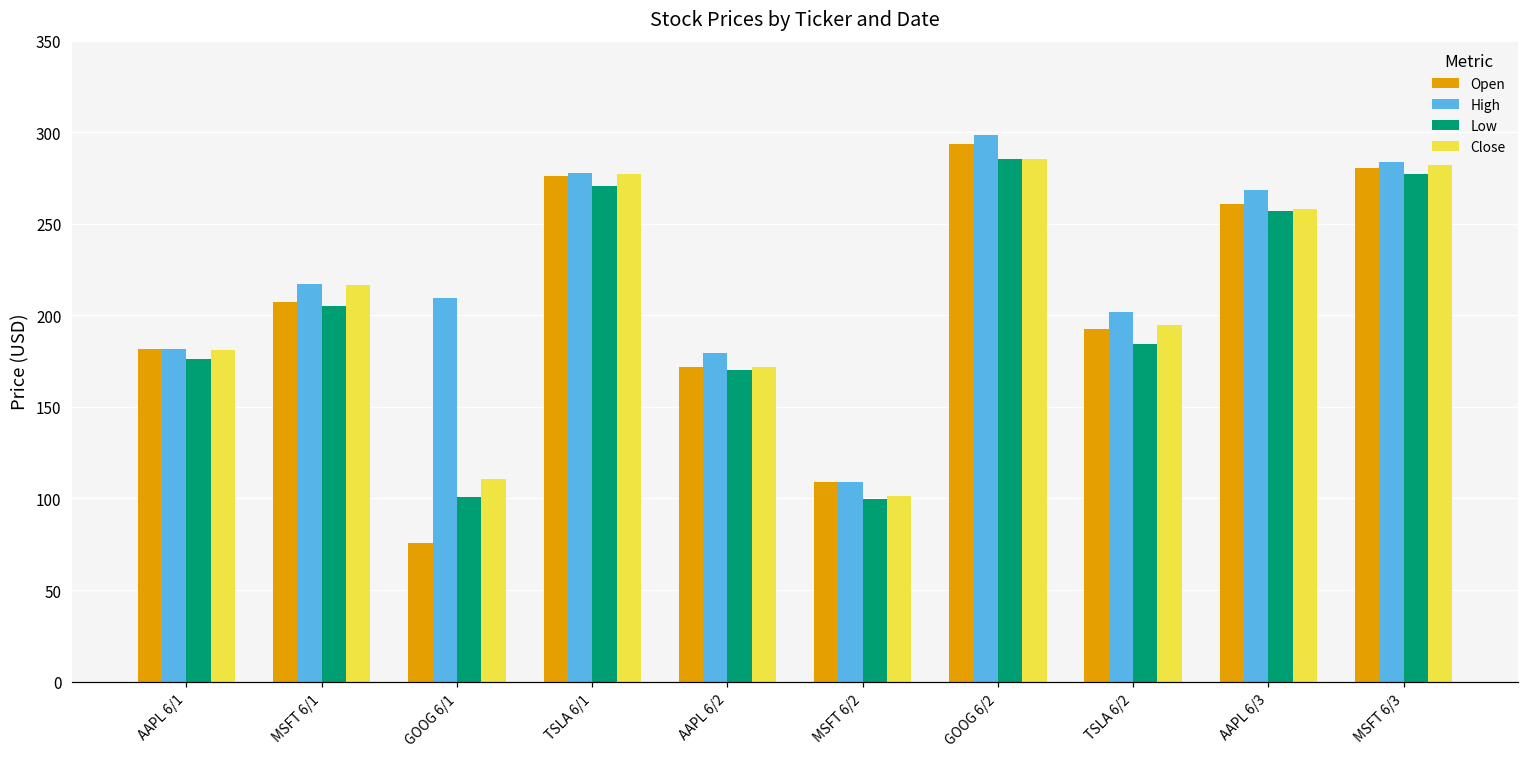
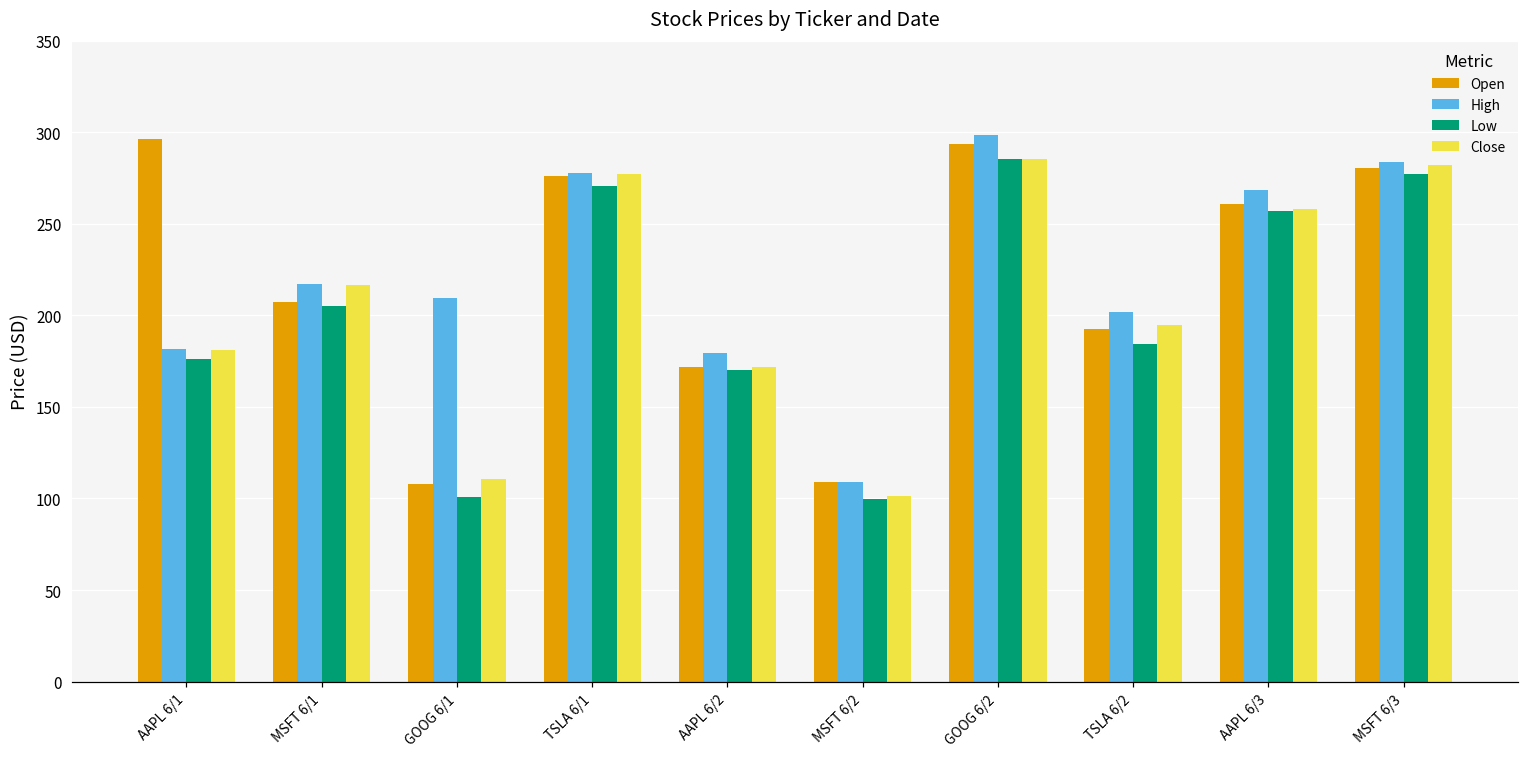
  {
    "Open": {
-     "AAPL 6/1": 182,
+     "AAPL 6/1": 296,
      "MSFT 6/1": 207,
-     "GOOG 6/1": 76,
+     "GOOG 6/1": 108,
      "TSLA 6/1": 276,
      "AAPL 6/2": 172,
      "MSFT 6/2": 109,
      "GOOG 6/2": 293,
      "TSLA 6/2": 192,
      "AAPL 6/3": 261,
      "MSFT 6/3": 280
    },
    "High": {
      "AAPL 6/1": 182,
      "MSFT 6/1": 217,
      "GOOG 6/1": 210,
      "TSLA 6/1": 278,
      "AAPL 6/2": 179,
      "MSFT 6/2": 109,
      "GOOG 6/2": 299,
      "TSLA 6/2": 202,
      "AAPL 6/3": 269,
      "MSFT 6/3": 284
    },
    "Low": {
      "AAPL 6/1": 176,
      "MSFT 6/1": 205,
      "GOOG 6/1": 101,
      "TSLA 6/1": 271,
      "AAPL 6/2": 170,
      "MSFT 6/2": 100,
      "GOOG 6/2": 286,
      "TSLA 6/2": 184,
      "AAPL 6/3": 257,
      "MSFT 6/3": 277
    },
    "Close": {
      "AAPL 6/1": 181,
      "MSFT 6/1": 217,
      "GOOG 6/1": 111,
      "TSLA 6/1": 277,
      "AAPL 6/2": 172,
      "MSFT 6/2": 101,
      "GOOG 6/2": 285,
      "TSLA 6/2": 195,
      "AAPL 6/3": 258,
      "MSFT 6/3": 282
    }
  }
